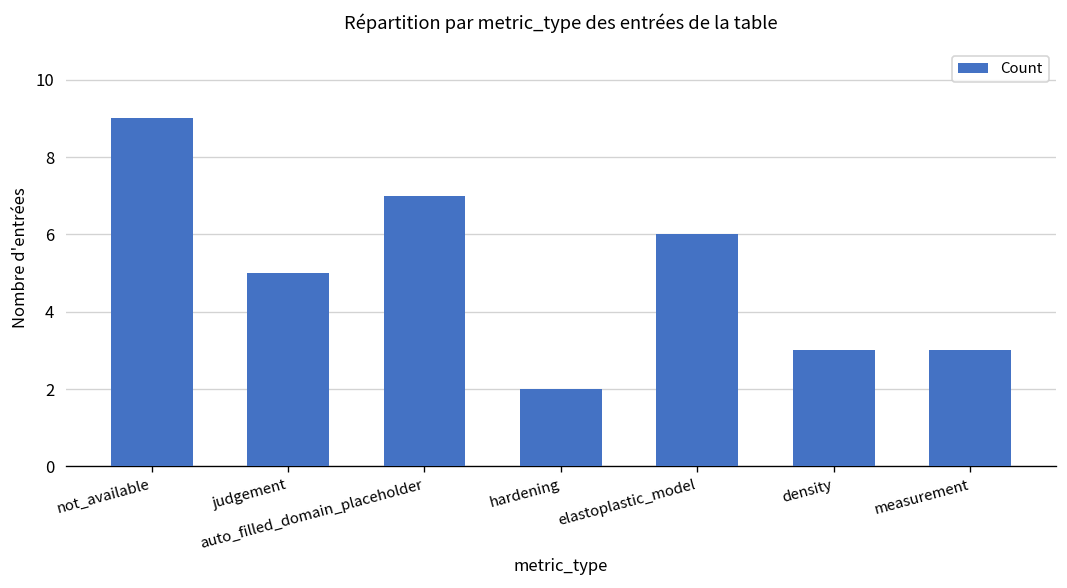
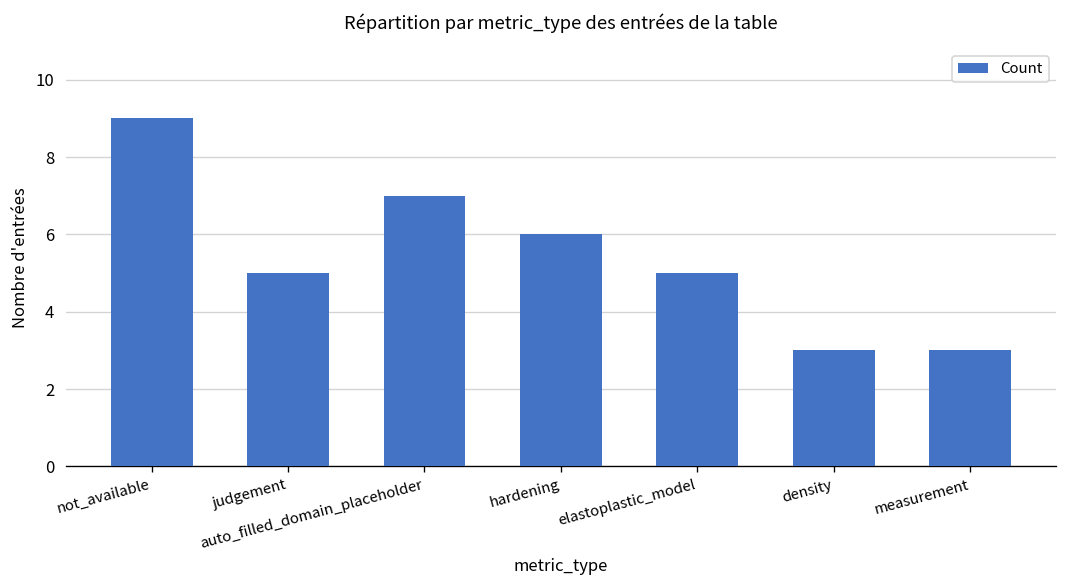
  {
    "not_available": 9,
    "judgement": 5,
    "auto_filled_domain_placeholder": 7,
-   "hardening": 2,
-   "elastoplastic_model": 6,
+   "hardening": 6,
+   "elastoplastic_model": 5,
    "density": 3,
    "measurement": 3
  }
